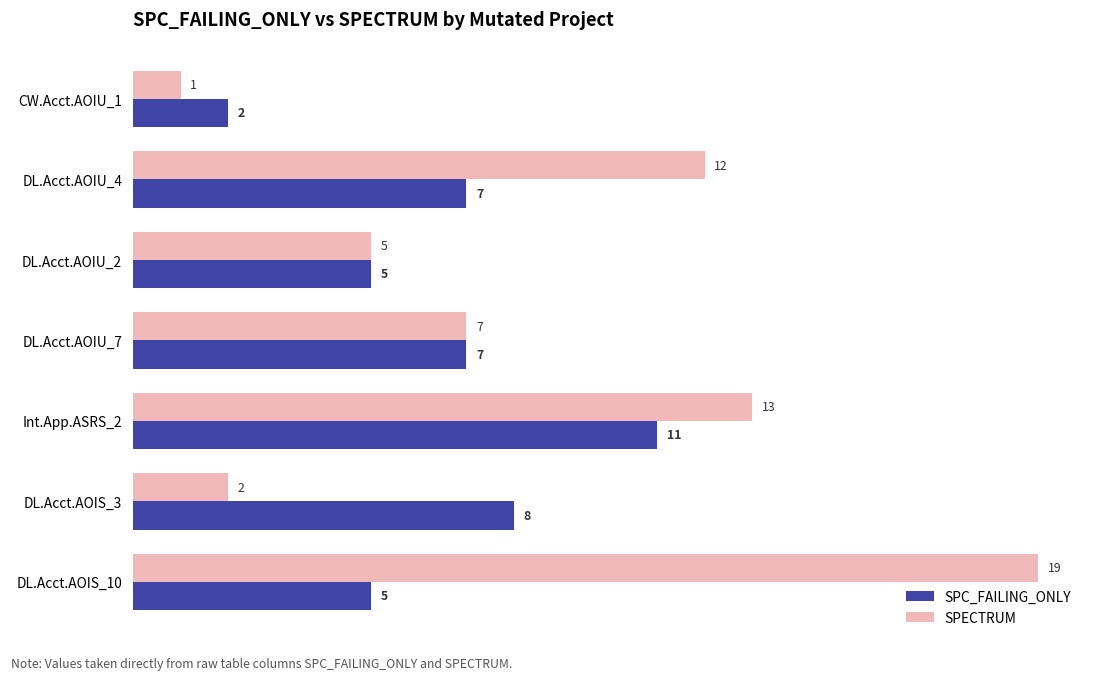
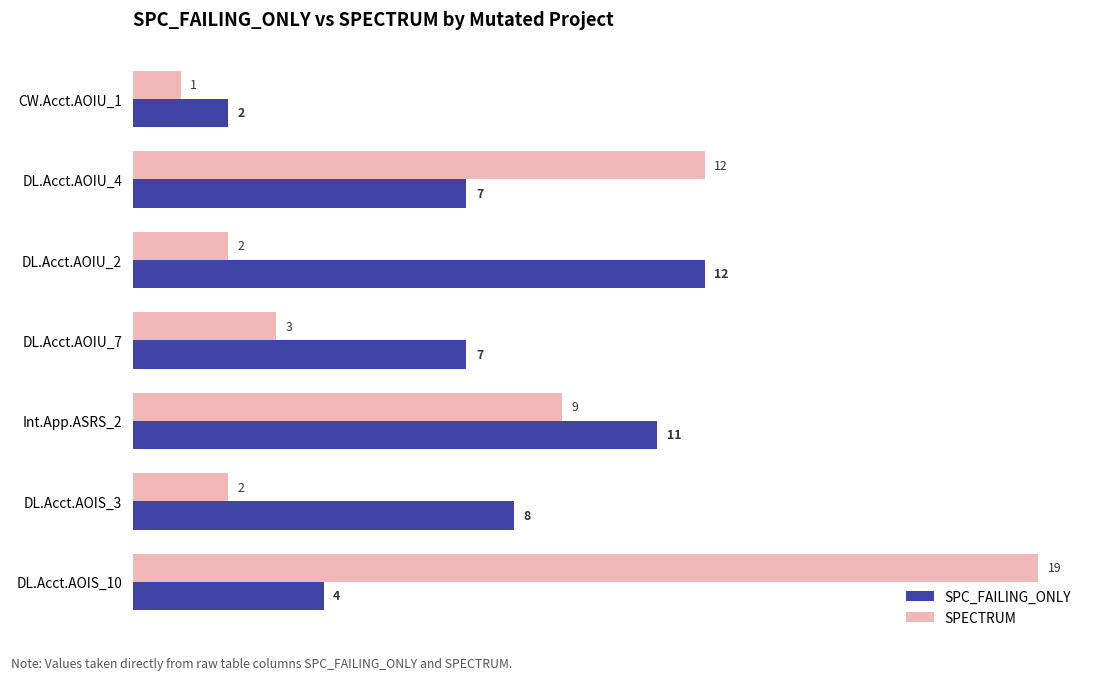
  {
    "SPC_FAILING_ONLY": {
      "CW.Acct.AOIU_1": 2,
      "DL.Acct.AOIU_4": 7,
-     "DL.Acct.AOIU_2": 5,
+     "DL.Acct.AOIU_2": 12,
      "DL.Acct.AOIU_7": 7,
      "Int.App.ASRS_2": 11,
      "DL.Acct.AOIS_3": 8,
-     "DL.Acct.AOIS_10": 5
+     "DL.Acct.AOIS_10": 4
    },
    "SPECTRUM": {
      "CW.Acct.AOIU_1": 1,
      "DL.Acct.AOIU_4": 12,
-     "DL.Acct.AOIU_2": 5,
-     "DL.Acct.AOIU_7": 7,
-     "Int.App.ASRS_2": 13,
+     "DL.Acct.AOIU_2": 2,
+     "DL.Acct.AOIU_7": 3,
+     "Int.App.ASRS_2": 9,
      "DL.Acct.AOIS_3": 2,
      "DL.Acct.AOIS_10": 19
    }
  }
